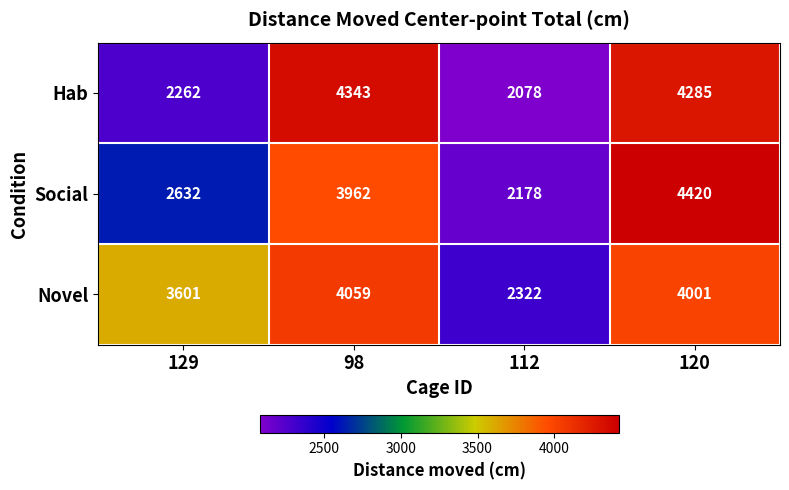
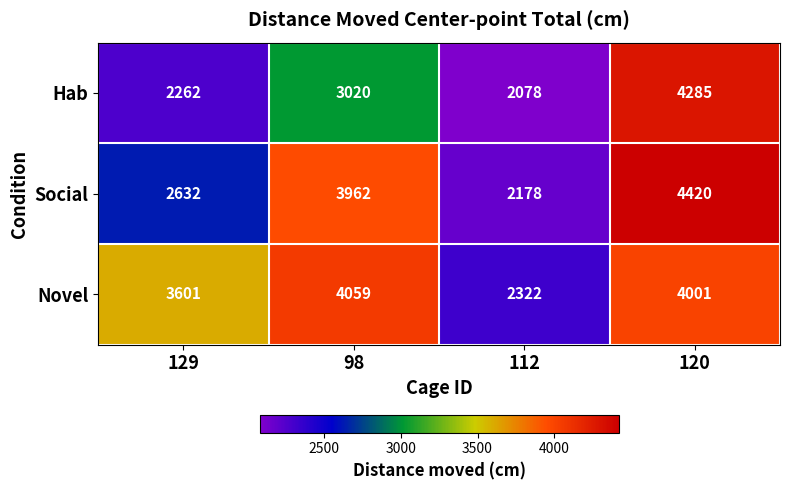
  {
    "Hab": {
      "129": 2262,
-     "98": 4343,
+     "98": 3020,
      "112": 2078,
      "120": 4285
    },
    "Social": {
      "129": 2632,
      "98": 3962,
      "112": 2178,
      "120": 4420
    },
    "Novel": {
      "129": 3601,
      "98": 4059,
      "112": 2322,
      "120": 4001
    }
  }
